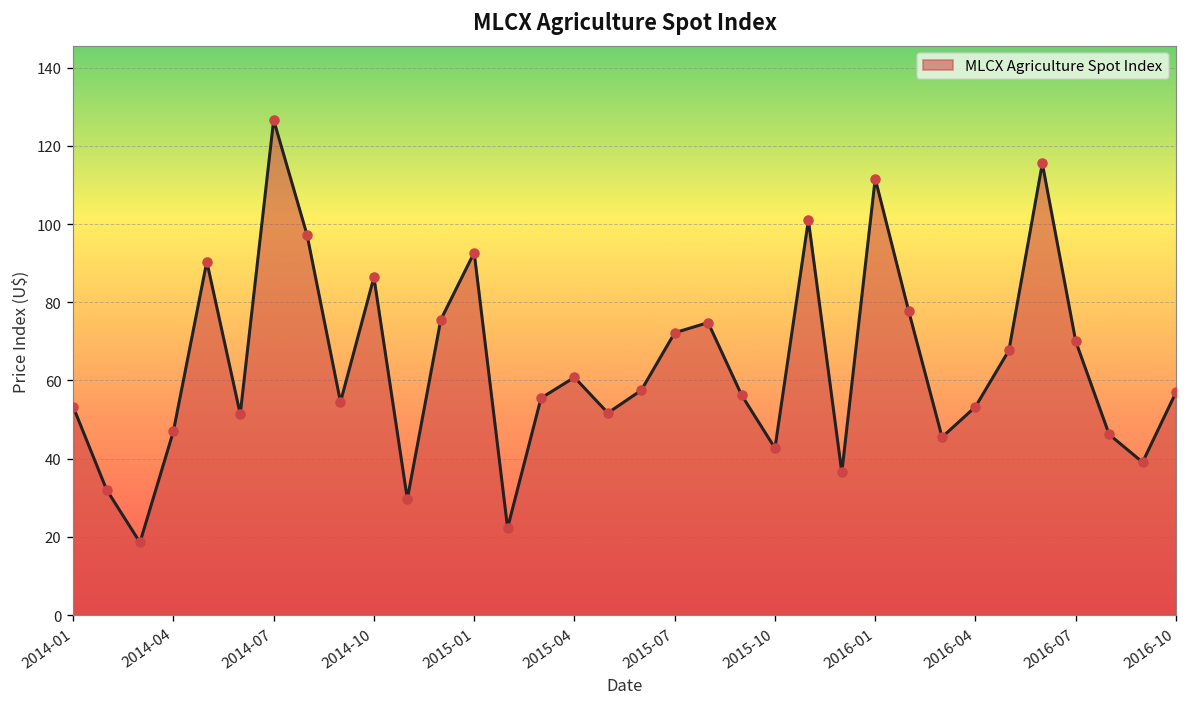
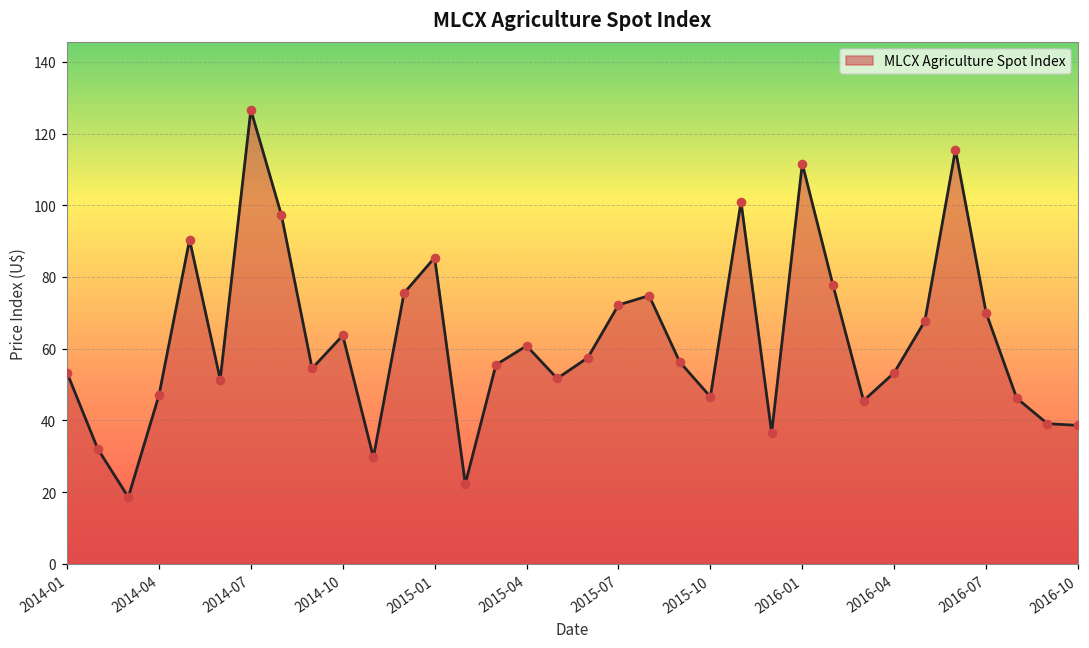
  {
    "2014-01": 53,
    "2014-04": 47,
    "2014-07": 127,
-   "2014-10": 86,
-   "2015-01": 93,
+   "2014-10": 64,
+   "2015-01": 85,
    "2015-04": 61,
    "2015-07": 72,
-   "2015-10": 43,
+   "2015-10": 47,
    "2016-01": 112,
    "2016-04": 53,
    "2016-07": 70,
-   "2016-10": 57
+   "2016-10": 39
  }
